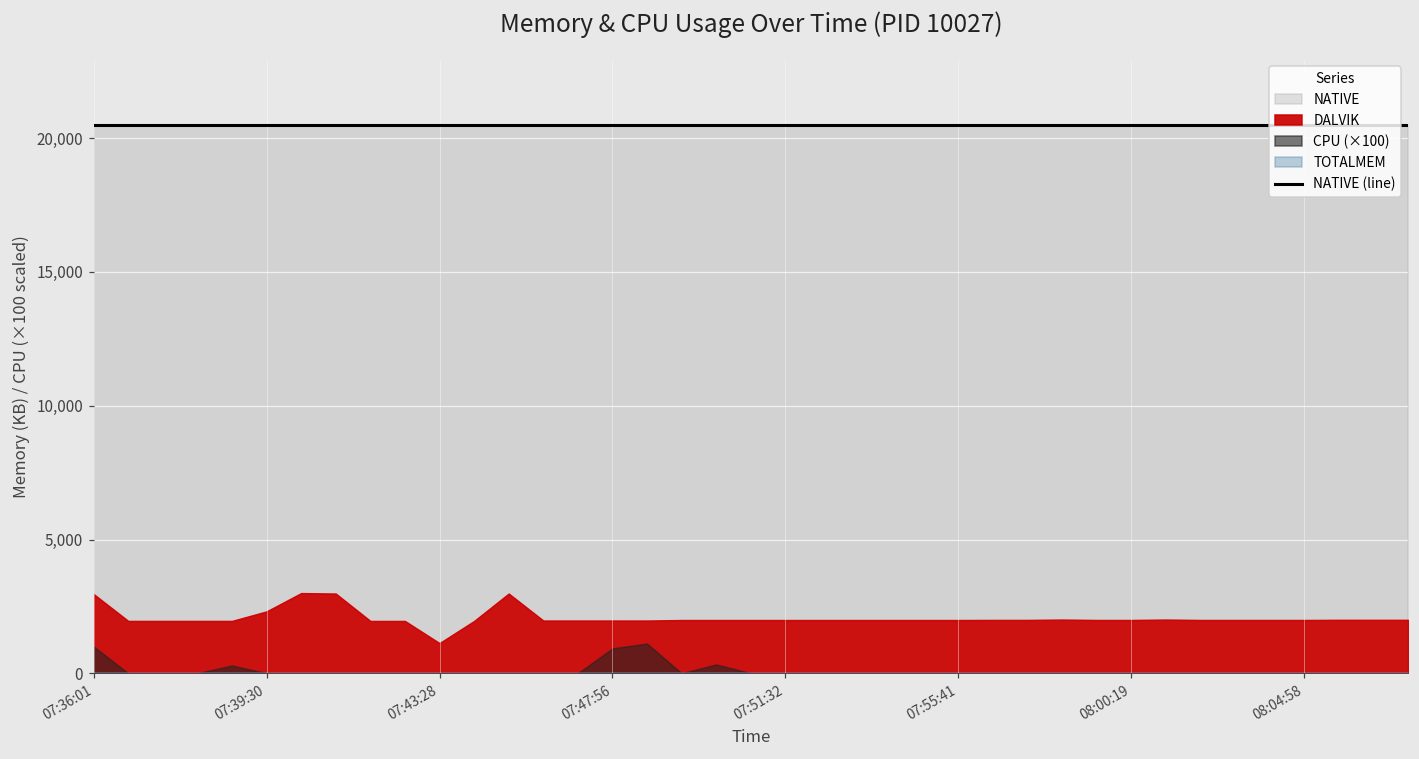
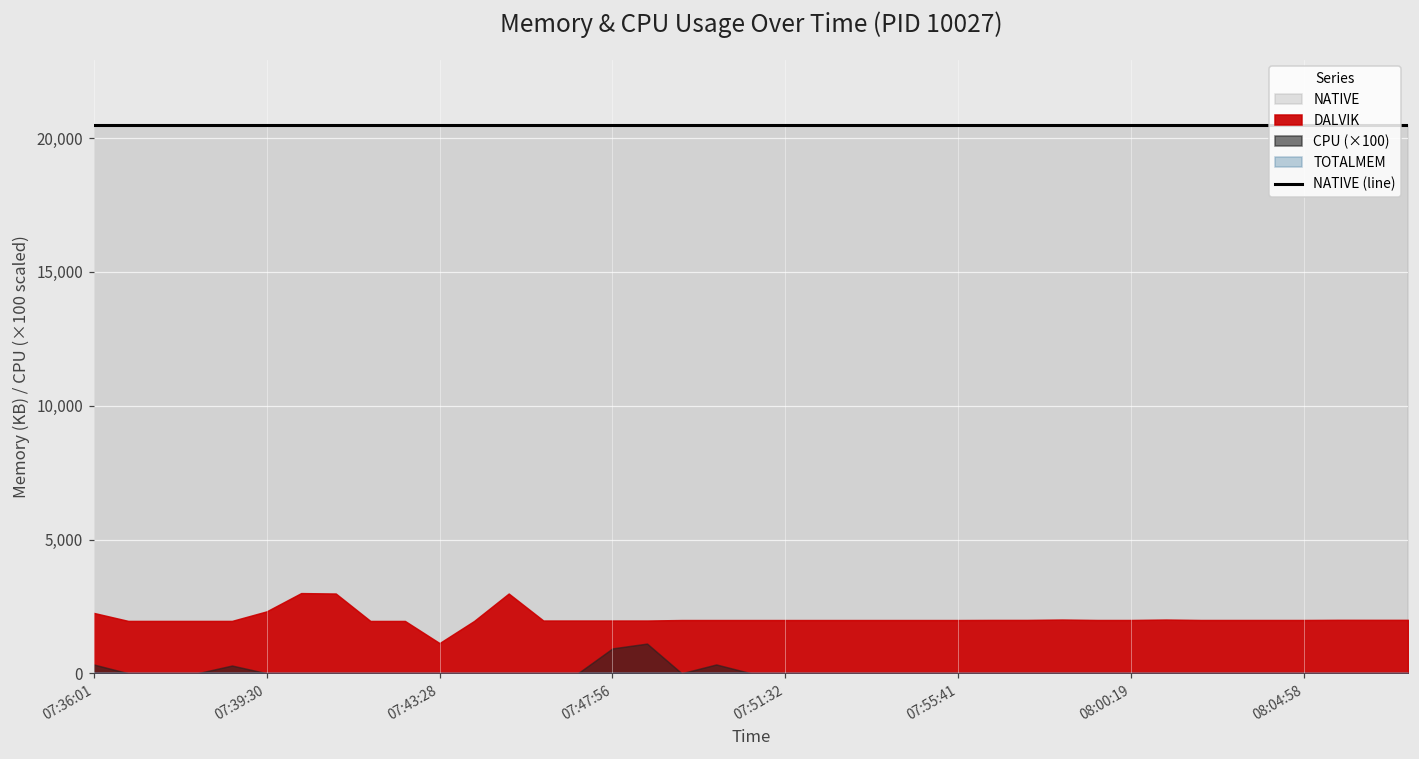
  {
    "NATIVE": {
      "07:36:01": "20,500",
      "07:39:30": "20,500",
      "07:43:28": "20,500",
      "07:47:56": "20,500",
      "07:51:32": "20,500",
      "07:55:41": "20,500",
      "08:00:19": "20,500"
    },
    "DALVIK": {
-     "07:36:01": "3,000",
+     "07:36:01": "2,300",
      "07:39:30": "2,300",
      "07:43:28": "1,100",
      "07:47:56": "2,000",
      "07:51:32": "2,000",
      "07:55:41": "2,000",
      "08:00:19": "2,000",
      "08:04:58": "2,000"
    },
    "CPU (×100)": {
-     "07:36:01": "1,000",
+     "07:36:01": "300",
      "07:47:56": "900"
    },
    "TOTALMEM": {
      "07:36:01": "0",
      "07:47:56": "0"
    }
  }
